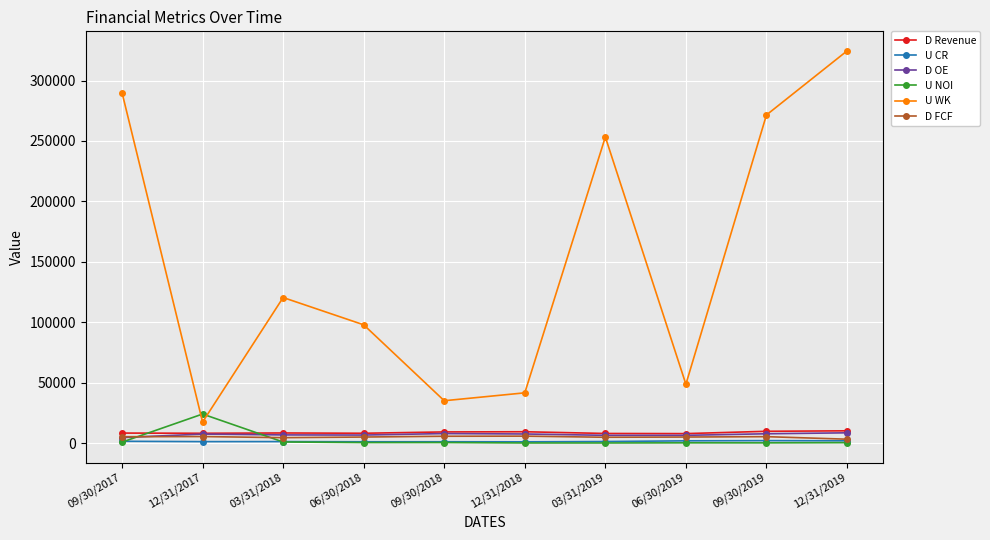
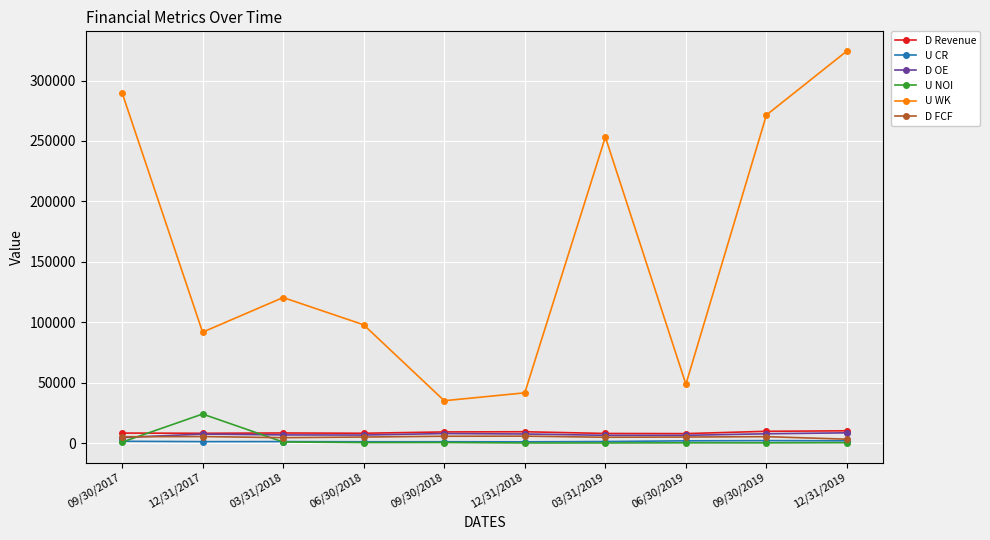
  {
    "D Revenue": {
      "09/30/2017": 8000
    },
    "U CR": {
      "12/31/2017": 1000
    },
    "U NOI": {
      "12/31/2017": 24000
    },
    "U WK": {
      "09/30/2017": 290000,
-     "12/31/2017": 18000,
+     "12/31/2017": 92000,
      "03/31/2018": 121000,
      "06/30/2018": 98000,
      "09/30/2018": 35000,
      "12/31/2018": 42000,
      "03/31/2019": 253000,
      "06/30/2019": 49000,
      "09/30/2019": 272000,
      "12/31/2019": 324000
    },
    "D FCF": {
      "03/31/2018": 5000,
      "09/30/2018": 6000,
      "09/30/2019": 5000
    }
  }
